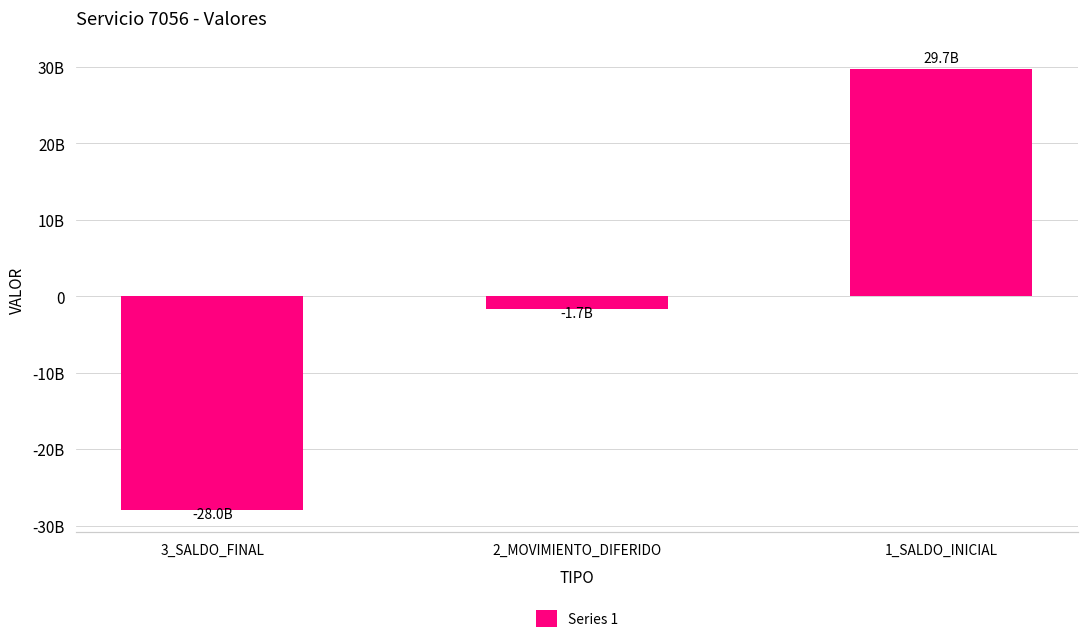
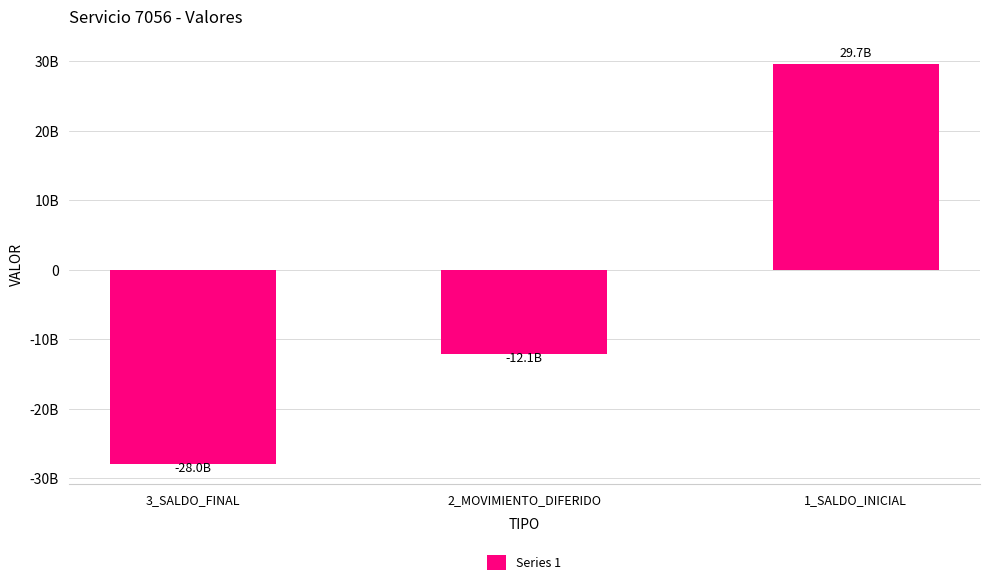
  {
    "3_SALDO_FINAL": "-28.0B",
-   "2_MOVIMIENTO_DIFERIDO": "-1.7B",
+   "2_MOVIMIENTO_DIFERIDO": "-12.1B",
    "1_SALDO_INICIAL": "29.7B"
  }
